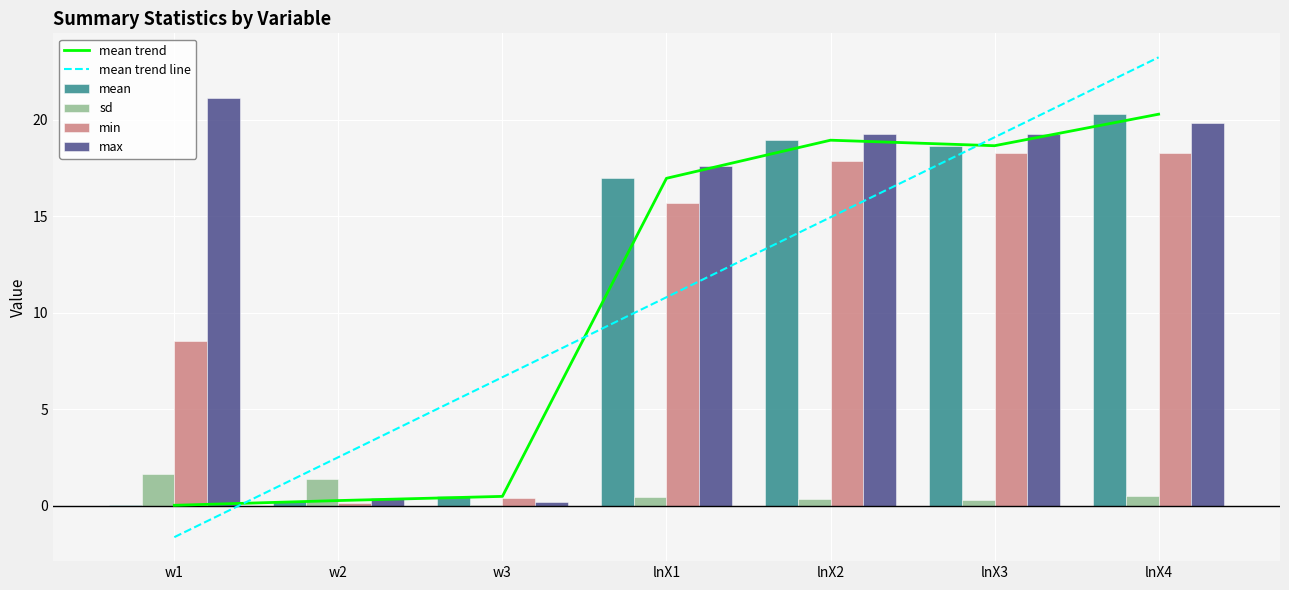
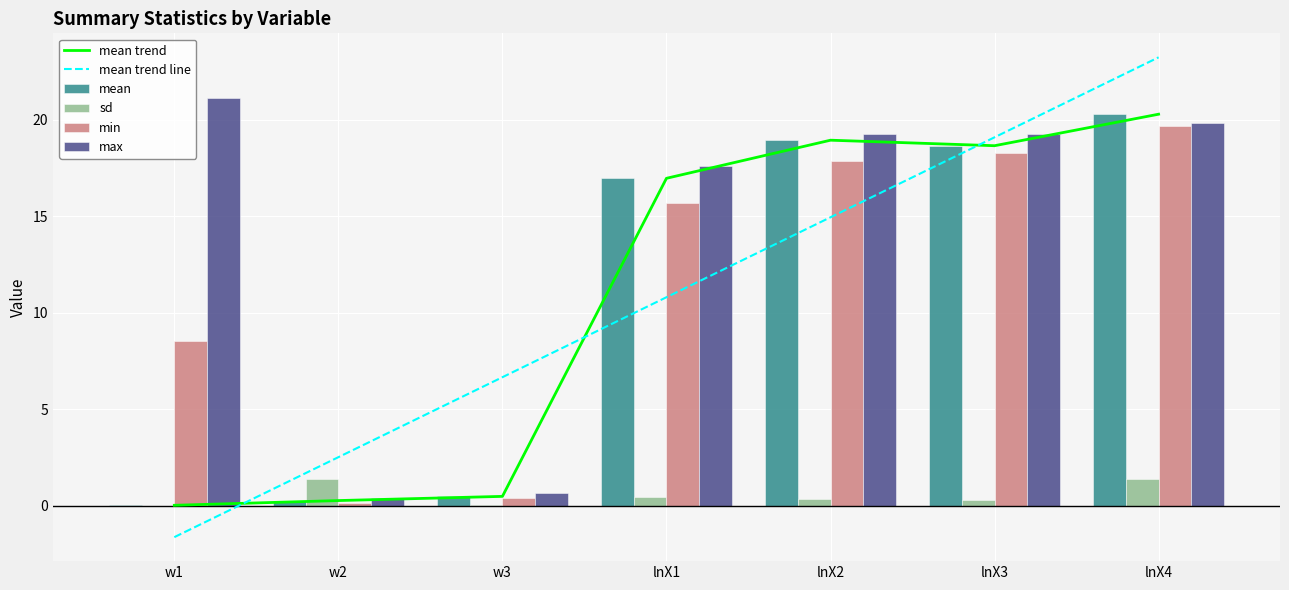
  {
    "mean trend": {
      "w1": 0.0,
      "w2": 0.3,
      "w3": 0.5,
      "lnX1": 17.0,
      "lnX2": 18.9,
      "lnX3": 18.7,
      "lnX4": 20.3
    },
    "mean": {
      "w2": 0.3,
      "w3": 0.5,
      "lnX1": 17.0,
      "lnX2": 18.9,
      "lnX3": 18.7,
      "lnX4": 20.3
    },
    "sd": {
-     "w1": 1.7,
+     "w1": 0.0,
      "w2": 1.4,
      "lnX1": 0.4,
      "lnX2": 0.3,
      "lnX3": 0.3,
-     "lnX4": 0.5
+     "lnX4": 1.4
    },
    "mean trend line": {
      "w1": -1.6,
      "w2": 2.5,
      "w3": 6.7,
      "lnX1": 10.8,
      "lnX2": 15.0,
      "lnX3": 19.1,
      "lnX4": 23.2
    },
    "min": {
      "w1": 8.6,
      "w3": 0.4,
      "lnX1": 15.7,
      "lnX2": 17.9,
      "lnX3": 18.3,
-     "lnX4": 18.3
+     "lnX4": 19.7
    },
    "max": {
      "w1": 21.1,
      "w2": 0.4,
-     "w3": 0.2,
+     "w3": 0.7,
      "lnX1": 17.6,
      "lnX2": 19.3,
      "lnX3": 19.3,
      "lnX4": 19.8
    }
  }
